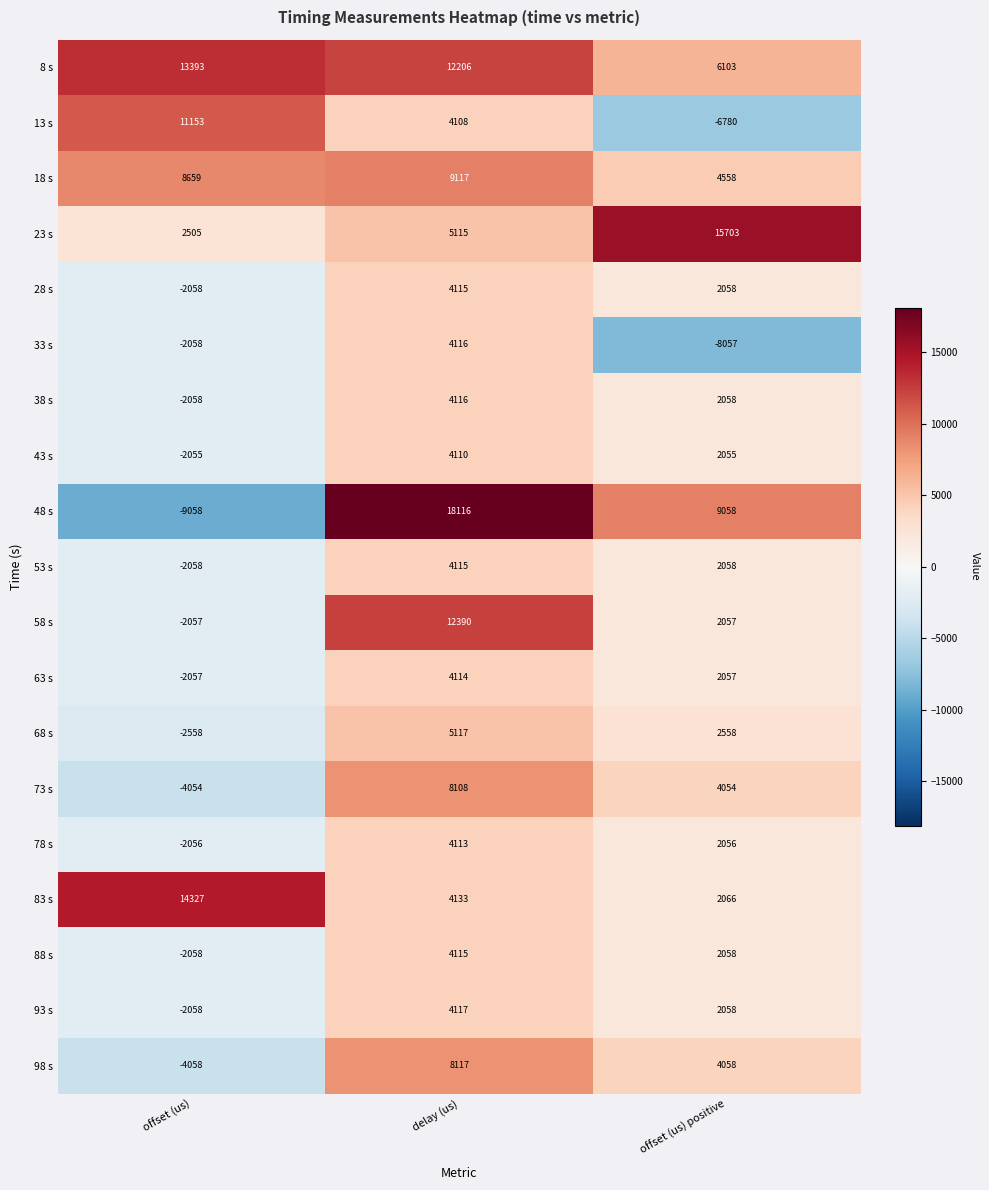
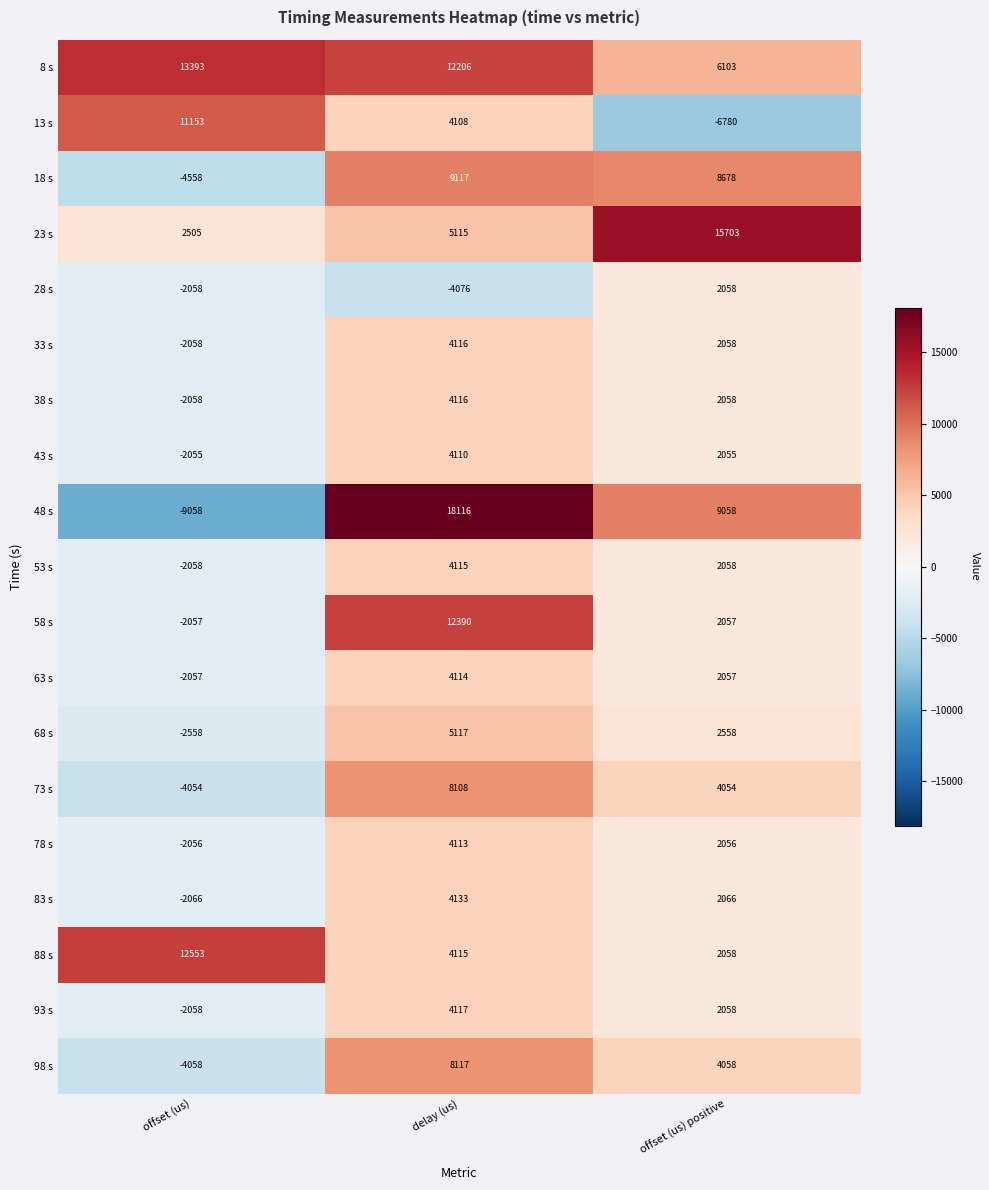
  {
    "8 s": {
      "offset (us)": 13393,
      "delay (us)": 12206,
      "offset (us) positive": 6103
    },
    "13 s": {
      "offset (us)": 11153,
      "delay (us)": 4108,
      "offset (us) positive": -6780
    },
    "18 s": {
-     "offset (us)": 8659,
+     "offset (us)": -4558,
      "delay (us)": 9117,
-     "offset (us) positive": 4558
+     "offset (us) positive": 8678
    },
    "23 s": {
      "offset (us)": 2505,
      "delay (us)": 5115,
      "offset (us) positive": 15703
    },
    "28 s": {
      "offset (us)": -2058,
-     "delay (us)": 4115,
+     "delay (us)": -4076,
      "offset (us) positive": 2058
    },
    "33 s": {
      "offset (us)": -2058,
      "delay (us)": 4116,
-     "offset (us) positive": -8057
+     "offset (us) positive": 2058
    },
    "38 s": {
      "offset (us)": -2058,
      "delay (us)": 4116,
      "offset (us) positive": 2058
    },
    "43 s": {
      "offset (us)": -2055,
      "delay (us)": 4110,
      "offset (us) positive": 2055
    },
    "48 s": {
      "offset (us)": -9058,
      "delay (us)": 18116,
      "offset (us) positive": 9058
    },
    "53 s": {
      "offset (us)": -2058,
      "delay (us)": 4115,
      "offset (us) positive": 2058
    },
    "58 s": {
      "offset (us)": -2057,
      "delay (us)": 12390,
      "offset (us) positive": 2057
    },
    "63 s": {
      "offset (us)": -2057,
      "delay (us)": 4114,
      "offset (us) positive": 2057
    },
    "68 s": {
      "offset (us)": -2558,
      "delay (us)": 5117,
      "offset (us) positive": 2558
    },
    "73 s": {
      "offset (us)": -4054,
      "delay (us)": 8108,
      "offset (us) positive": 4054
    },
    "78 s": {
      "offset (us)": -2056,
      "delay (us)": 4113,
      "offset (us) positive": 2056
    },
    "83 s": {
-     "offset (us)": 14327,
+     "offset (us)": -2066,
      "delay (us)": 4133,
      "offset (us) positive": 2066
    },
    "88 s": {
-     "offset (us)": -2058,
+     "offset (us)": 12553,
      "delay (us)": 4115,
      "offset (us) positive": 2058
    },
    "93 s": {
      "offset (us)": -2058,
      "delay (us)": 4117,
      "offset (us) positive": 2058
    },
    "98 s": {
      "offset (us)": -4058,
      "delay (us)": 8117,
      "offset (us) positive": 4058
    }
  }
